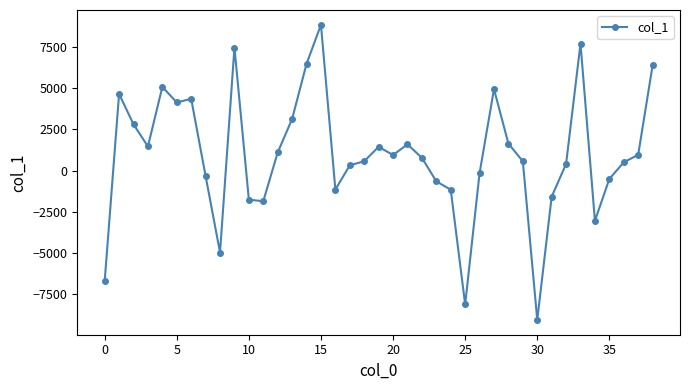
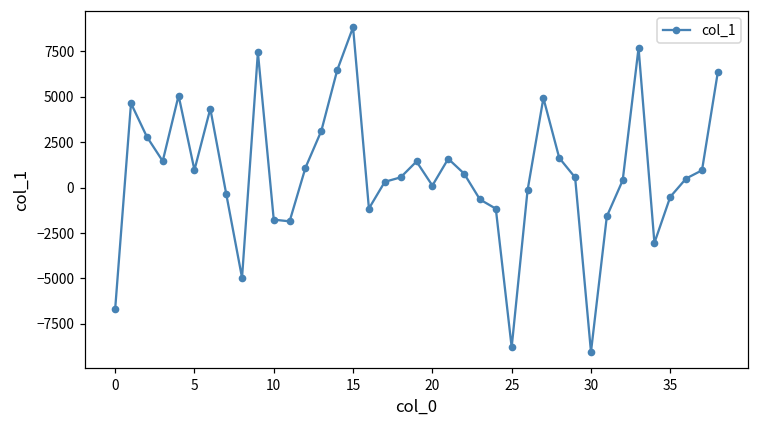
  {
    "0": -6700,
-   "5": 4100,
+   "5": 1000,
    "10": -1800,
    "15": 8800,
-   "20": 900,
-   "25": -8100,
+   "20": 100,
+   "25": -8800,
    "30": -9000,
    "35": -500
  }
